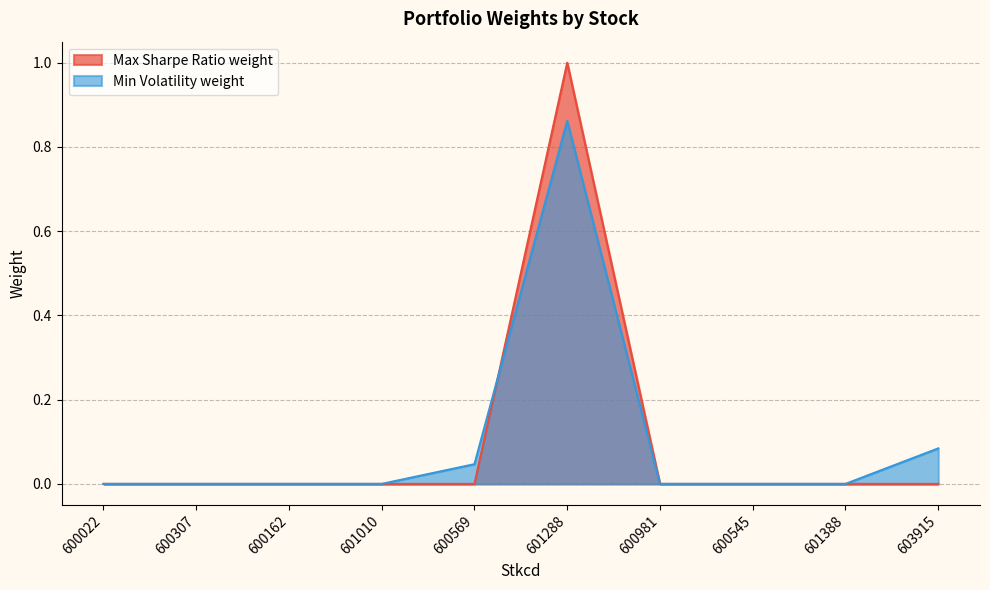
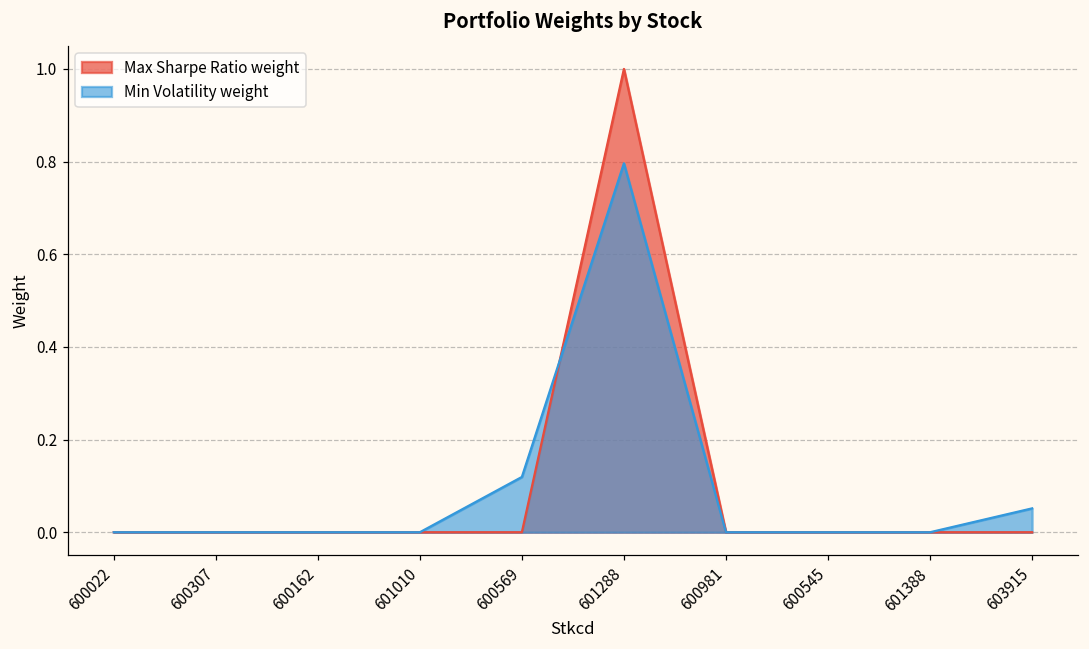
  {
    "Max Sharpe Ratio weight": {
      "600569": 0.00,
      "601288": 1.00,
      "603915": 0.00
    },
    "Min Volatility weight": {
-     "600569": 0.05,
-     "601288": 0.86,
-     "603915": 0.08
+     "600569": 0.12,
+     "601288": 0.80,
+     "603915": 0.05
    }
  }
